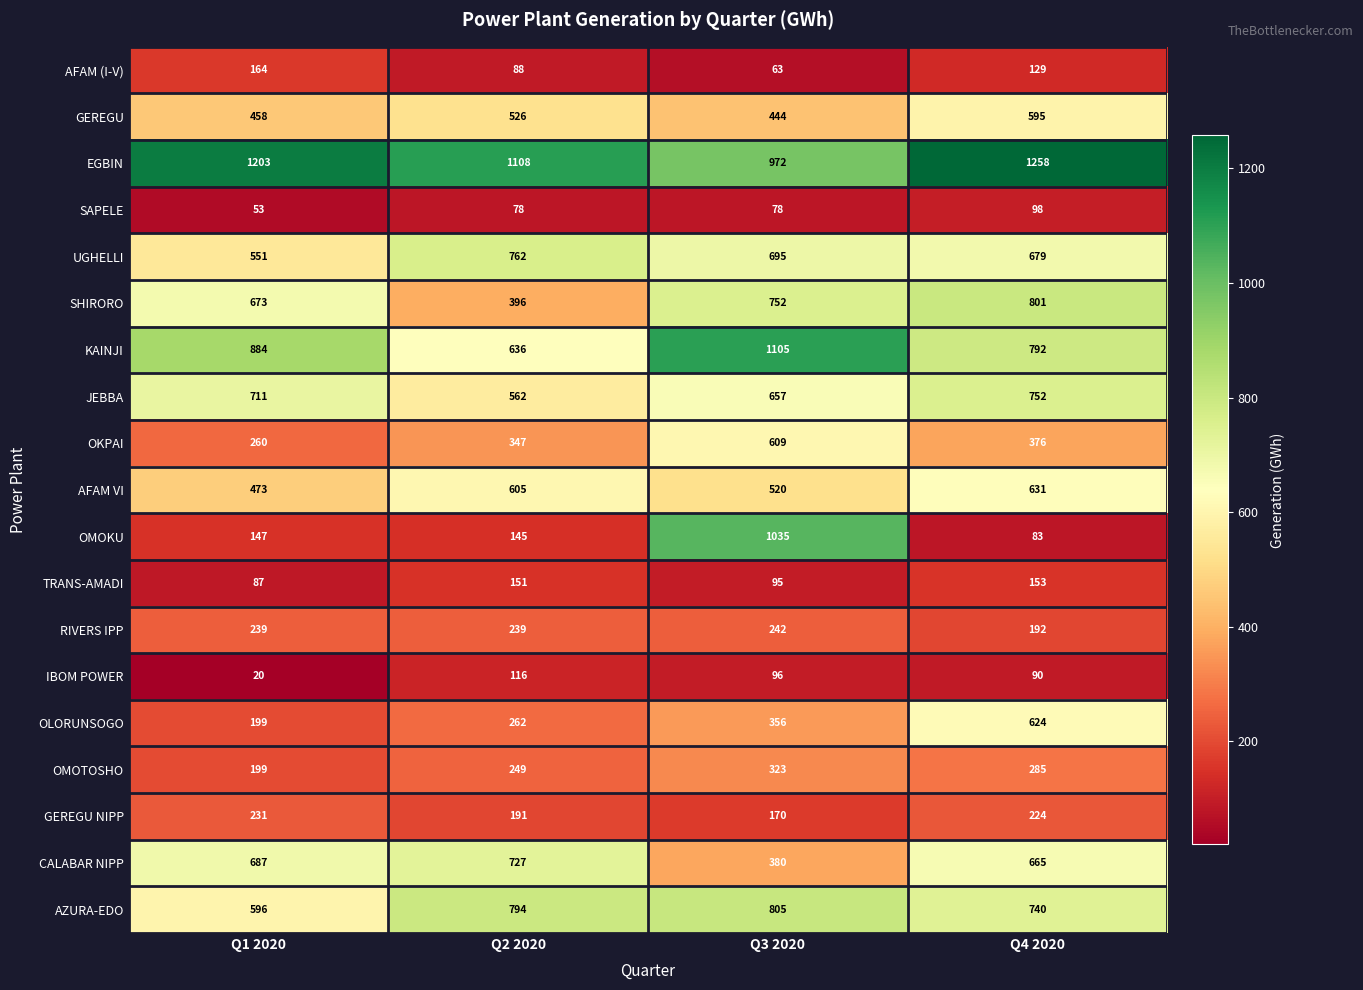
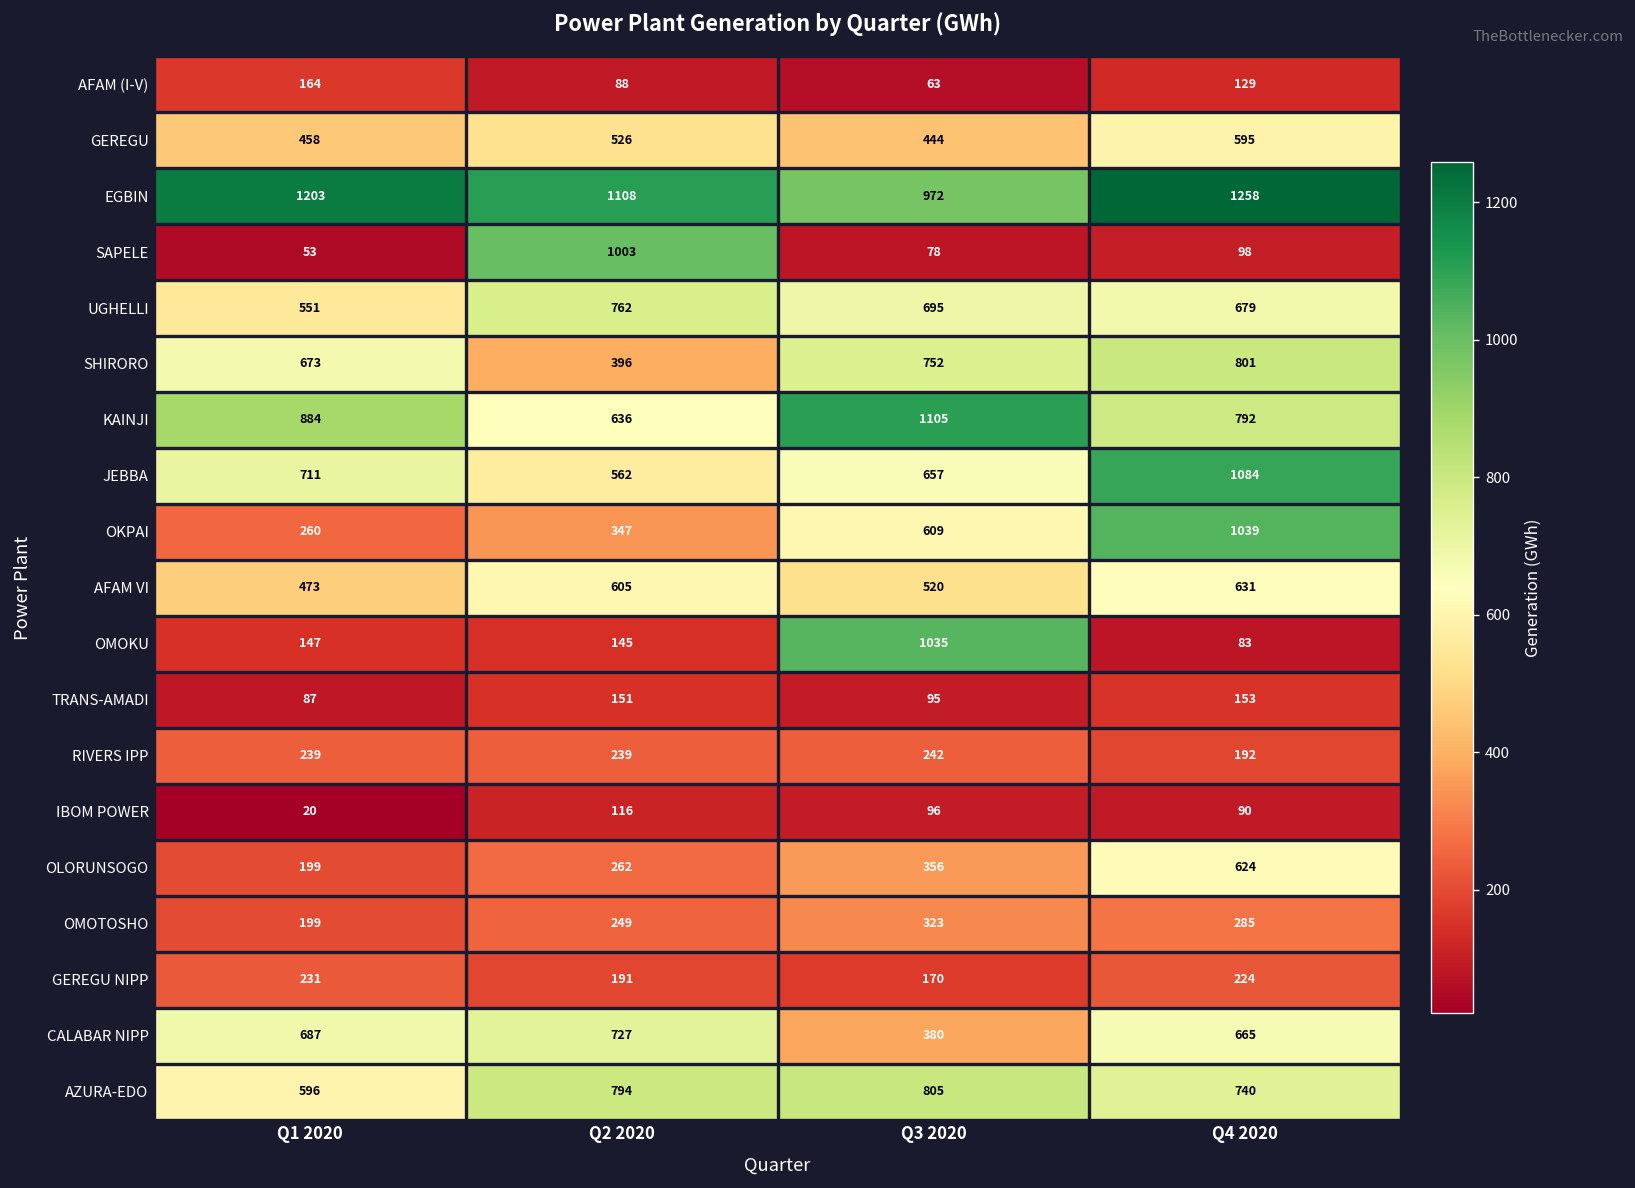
  {
    "AFAM (I-V)": {
      "Q1 2020": 164,
      "Q2 2020": 88,
      "Q3 2020": 63,
      "Q4 2020": 129
    },
    "GEREGU": {
      "Q1 2020": 458,
      "Q2 2020": 526,
      "Q3 2020": 444,
      "Q4 2020": 595
    },
    "EGBIN": {
      "Q1 2020": 1203,
      "Q2 2020": 1108,
      "Q3 2020": 972,
      "Q4 2020": 1258
    },
    "SAPELE": {
      "Q1 2020": 53,
-     "Q2 2020": 78,
+     "Q2 2020": 1003,
      "Q3 2020": 78,
      "Q4 2020": 98
    },
    "UGHELLI": {
      "Q1 2020": 551,
      "Q2 2020": 762,
      "Q3 2020": 695,
      "Q4 2020": 679
    },
    "SHIRORO": {
      "Q1 2020": 673,
      "Q2 2020": 396,
      "Q3 2020": 752,
      "Q4 2020": 801
    },
    "KAINJI": {
      "Q1 2020": 884,
      "Q2 2020": 636,
      "Q3 2020": 1105,
      "Q4 2020": 792
    },
    "JEBBA": {
      "Q1 2020": 711,
      "Q2 2020": 562,
      "Q3 2020": 657,
-     "Q4 2020": 752
+     "Q4 2020": 1084
    },
    "OKPAI": {
      "Q1 2020": 260,
      "Q2 2020": 347,
      "Q3 2020": 609,
-     "Q4 2020": 376
+     "Q4 2020": 1039
    },
    "AFAM VI": {
      "Q1 2020": 473,
      "Q2 2020": 605,
      "Q3 2020": 520,
      "Q4 2020": 631
    },
    "OMOKU": {
      "Q1 2020": 147,
      "Q2 2020": 145,
      "Q3 2020": 1035,
      "Q4 2020": 83
    },
    "TRANS-AMADI": {
      "Q1 2020": 87,
      "Q2 2020": 151,
      "Q3 2020": 95,
      "Q4 2020": 153
    },
    "RIVERS IPP": {
      "Q1 2020": 239,
      "Q2 2020": 239,
      "Q3 2020": 242,
      "Q4 2020": 192
    },
    "IBOM POWER": {
      "Q1 2020": 20,
      "Q2 2020": 116,
      "Q3 2020": 96,
      "Q4 2020": 90
    },
    "OLORUNSOGO": {
      "Q1 2020": 199,
      "Q2 2020": 262,
      "Q3 2020": 356,
      "Q4 2020": 624
    },
    "OMOTOSHO": {
      "Q1 2020": 199,
      "Q2 2020": 249,
      "Q3 2020": 323,
      "Q4 2020": 285
    },
    "GEREGU NIPP": {
      "Q1 2020": 231,
      "Q2 2020": 191,
      "Q3 2020": 170,
      "Q4 2020": 224
    },
    "CALABAR NIPP": {
      "Q1 2020": 687,
      "Q2 2020": 727,
      "Q3 2020": 380,
      "Q4 2020": 665
    },
    "AZURA-EDO": {
      "Q1 2020": 596,
      "Q2 2020": 794,
      "Q3 2020": 805,
      "Q4 2020": 740
    }
  }
